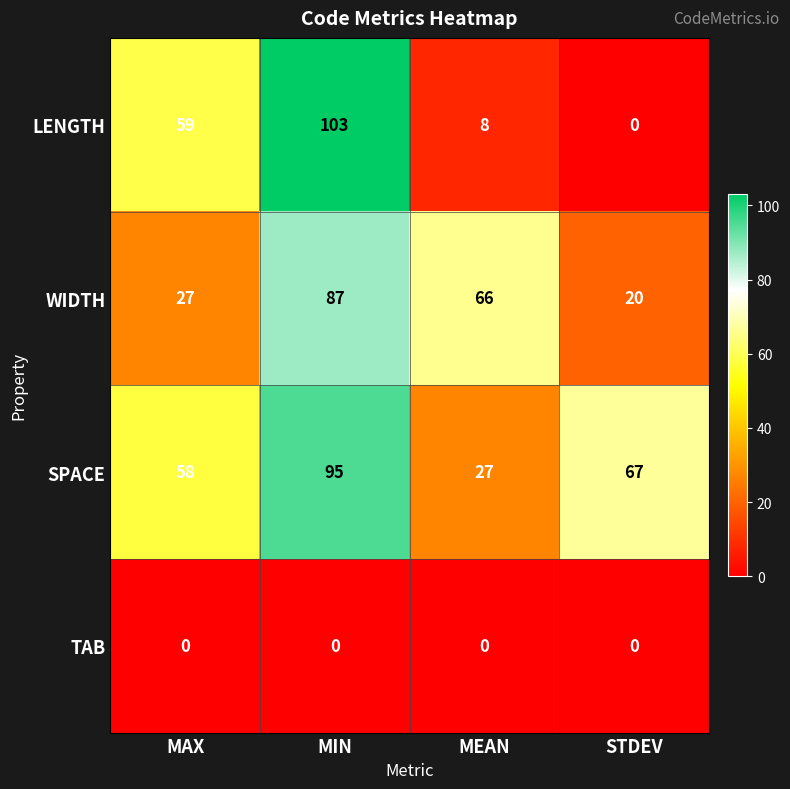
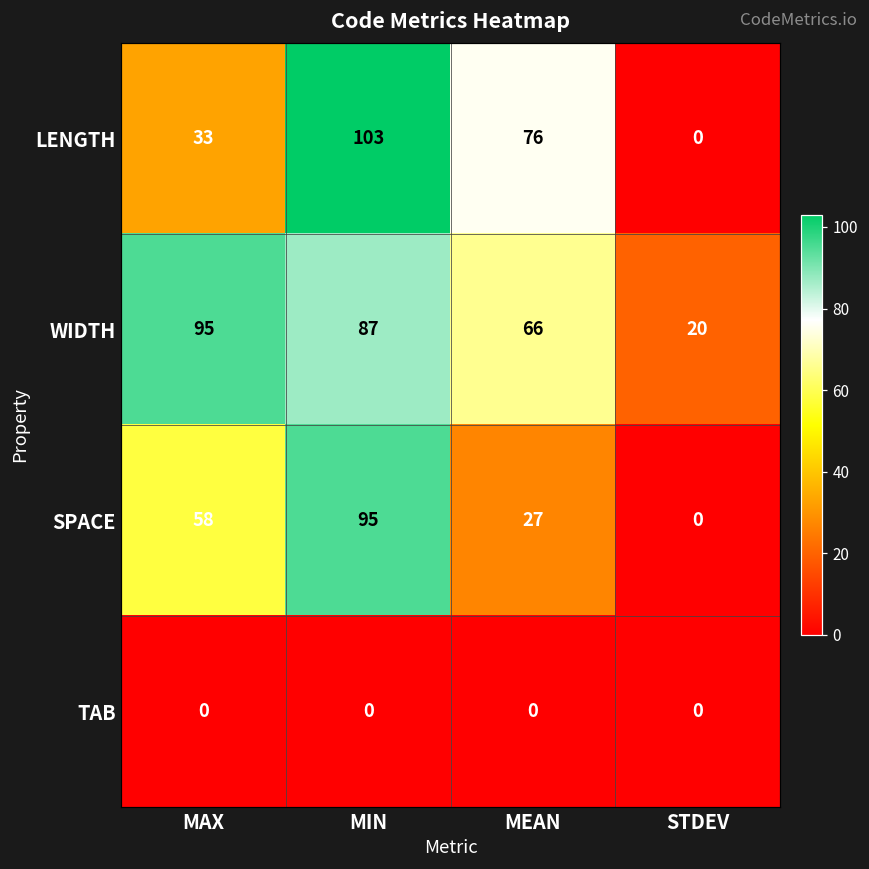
  {
    "LENGTH": {
-     "MAX": 59,
+     "MAX": 33,
      "MIN": 103,
-     "MEAN": 8,
+     "MEAN": 76,
      "STDEV": 0
    },
    "WIDTH": {
-     "MAX": 27,
+     "MAX": 95,
      "MIN": 87,
      "MEAN": 66,
      "STDEV": 20
    },
    "SPACE": {
      "MAX": 58,
      "MIN": 95,
      "MEAN": 27,
-     "STDEV": 67
+     "STDEV": 0
    },
    "TAB": {
      "MAX": 0,
      "MIN": 0,
      "MEAN": 0,
      "STDEV": 0
    }
  }
